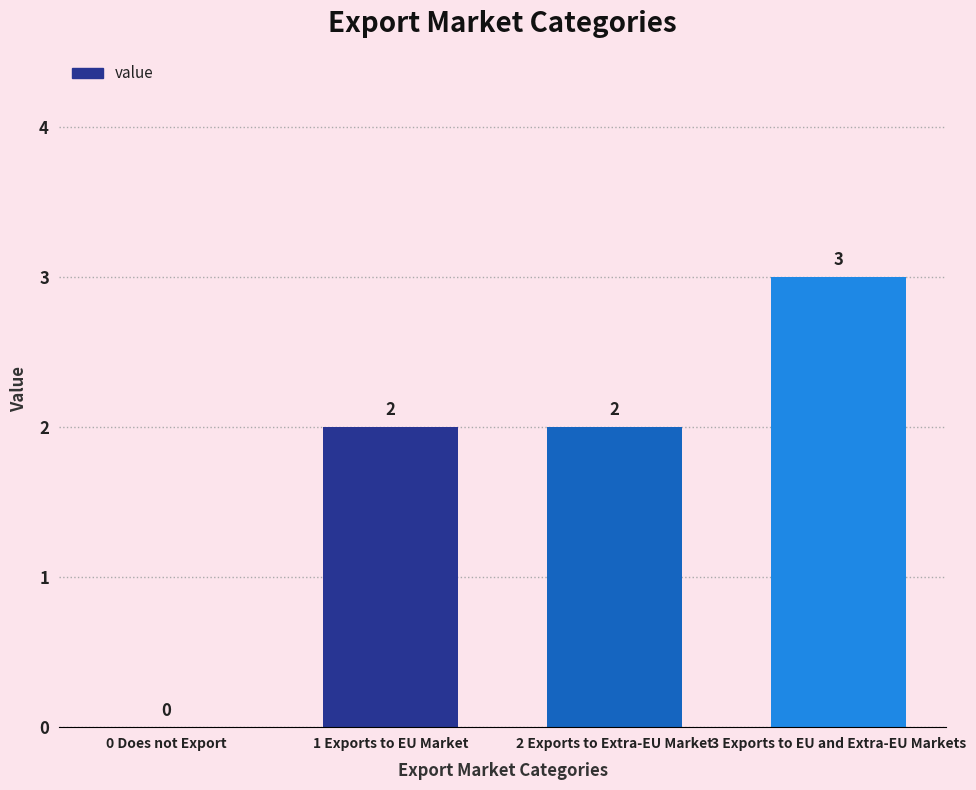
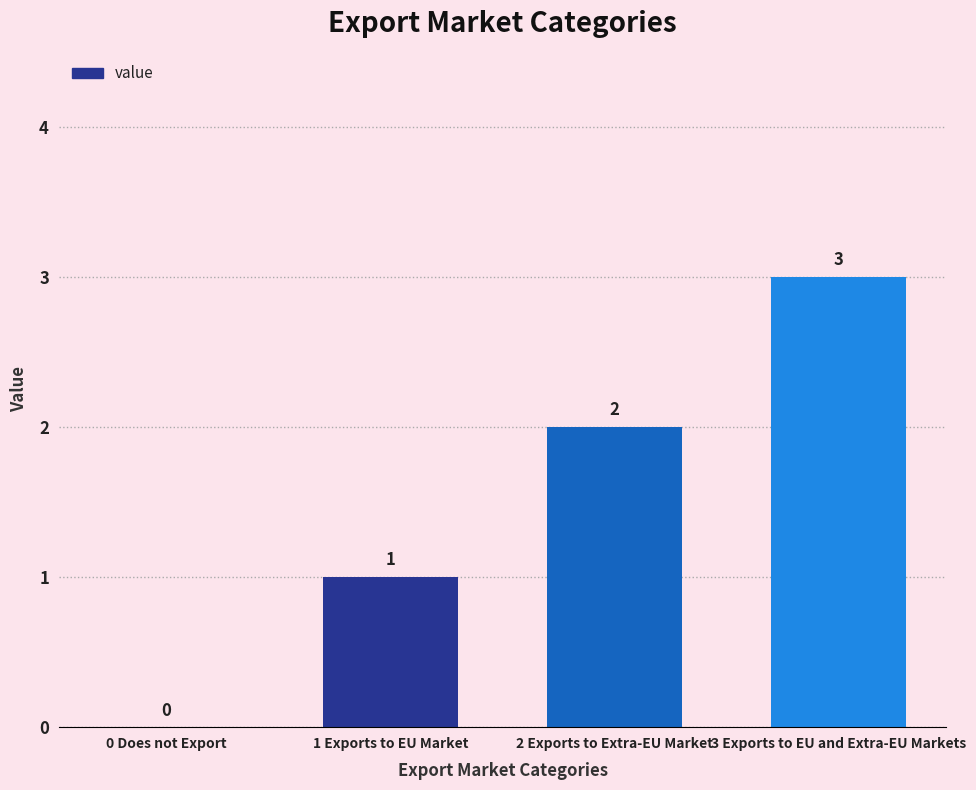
  {
    "0 Does not Export": 0,
-   "1 Exports to EU Market": 2,
+   "1 Exports to EU Market": 1,
    "2 Exports to Extra-EU Market": 2,
    "3 Exports to EU and Extra-EU Markets": 3
  }
